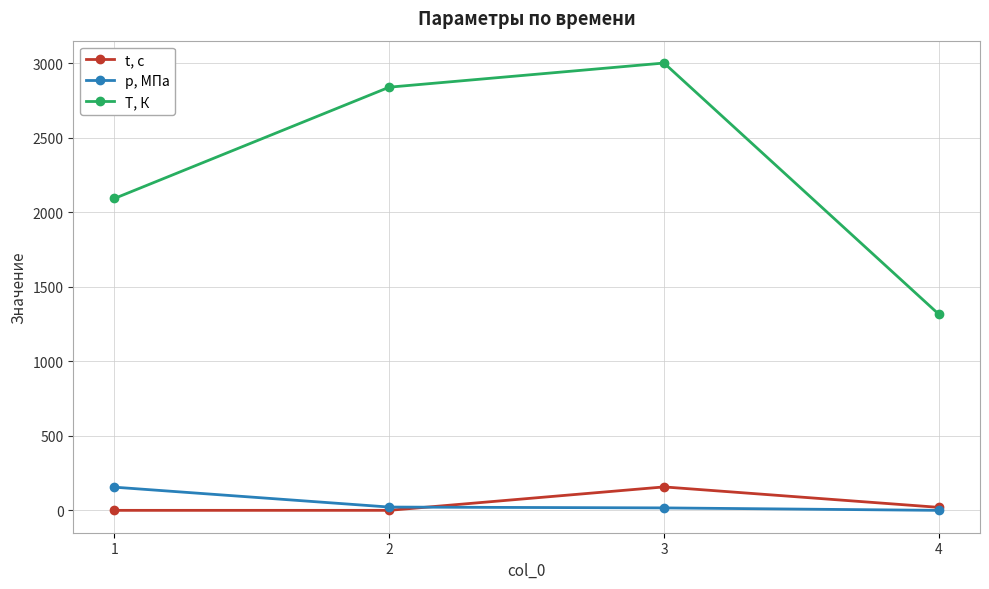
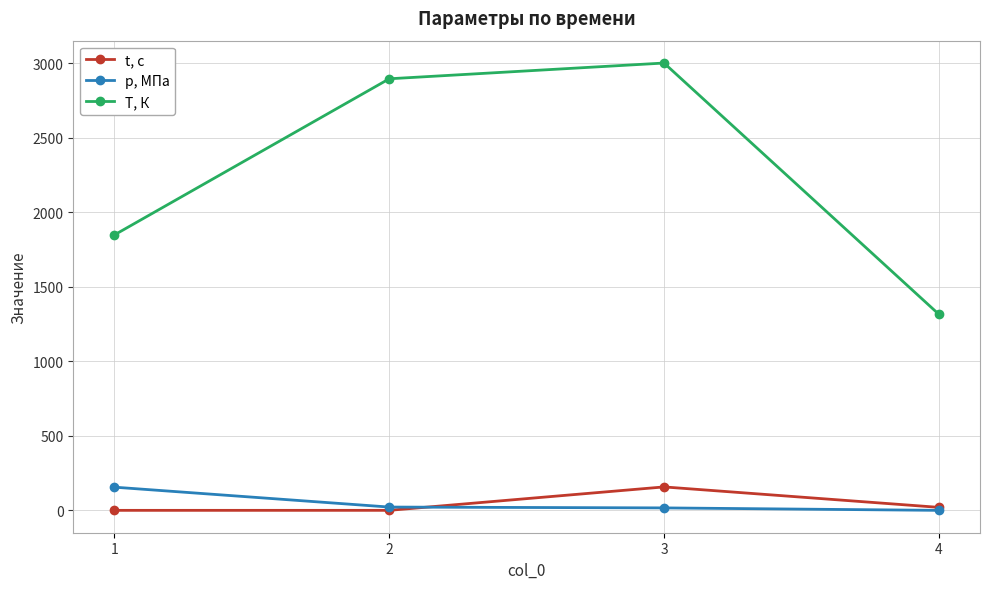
  {
    "t, с": {
      "1": 0,
      "2": 0,
      "3": 160,
      "4": 20
    },
    "p, МПа": {
      "1": 160,
      "2": 20,
      "3": 20,
      "4": 0
    },
    "T, К": {
-     "1": 2090,
-     "2": 2840,
+     "1": 1850,
+     "2": 2890,
      "3": 3000,
      "4": 1320
    }
  }
